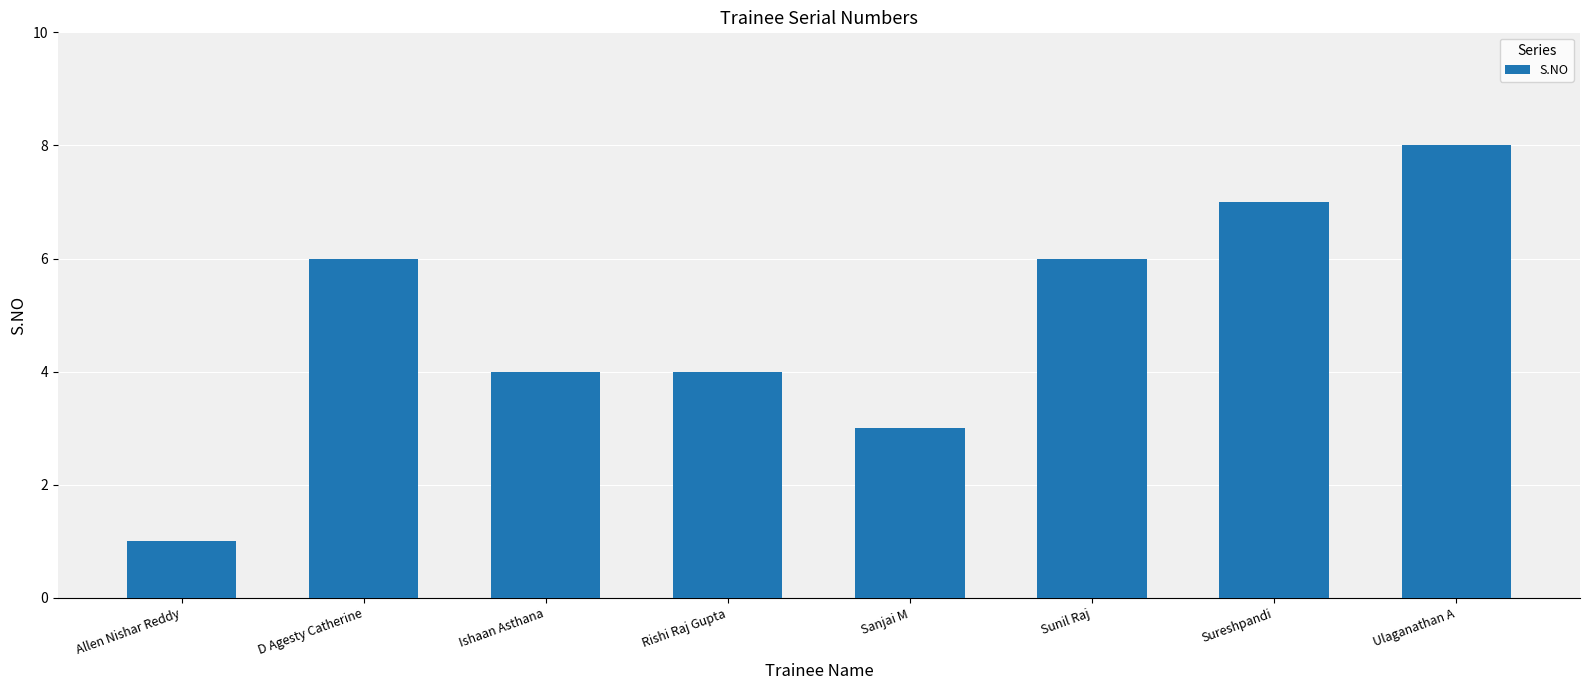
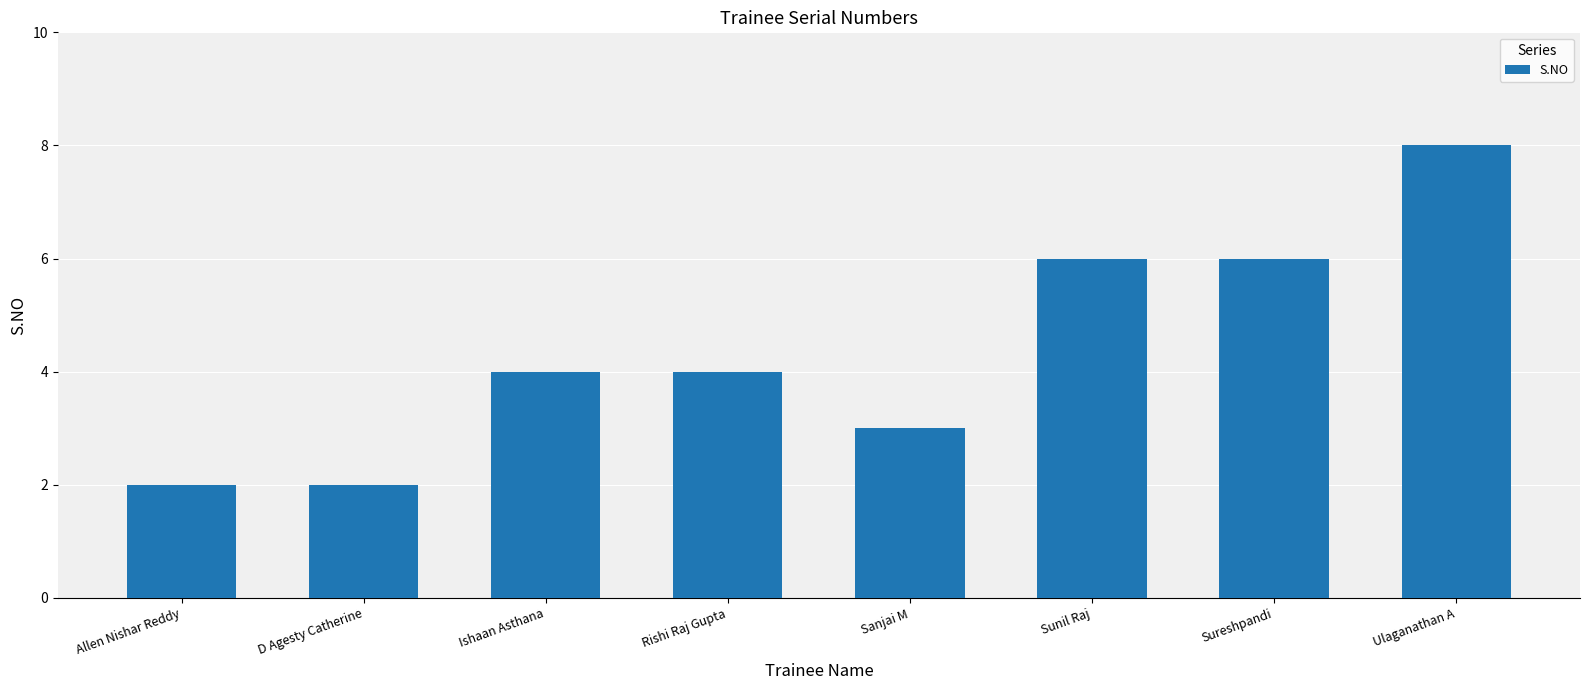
  {
-   "Allen Nishar Reddy": 1,
-   "D Agesty Catherine": 6,
+   "Allen Nishar Reddy": 2,
+   "D Agesty Catherine": 2,
    "Ishaan Asthana": 4,
    "Rishi Raj Gupta": 4,
    "Sanjai M": 3,
    "Sunil Raj": 6,
-   "Sureshpandi": 7,
+   "Sureshpandi": 6,
    "Ulaganathan A": 8
  }
